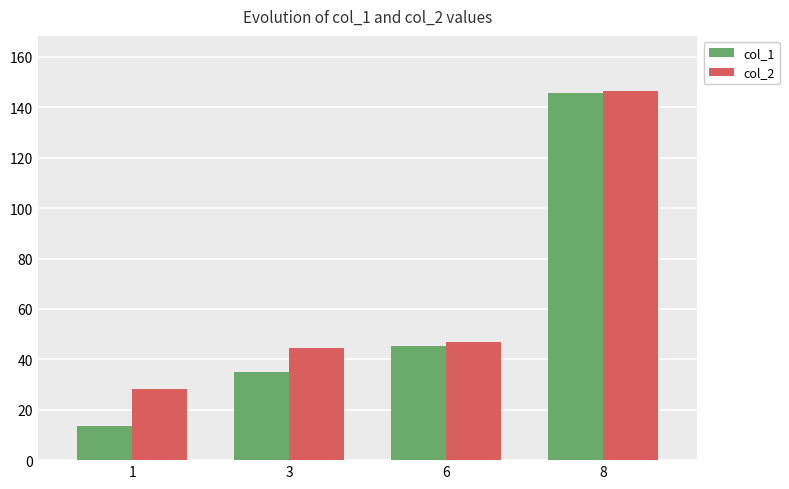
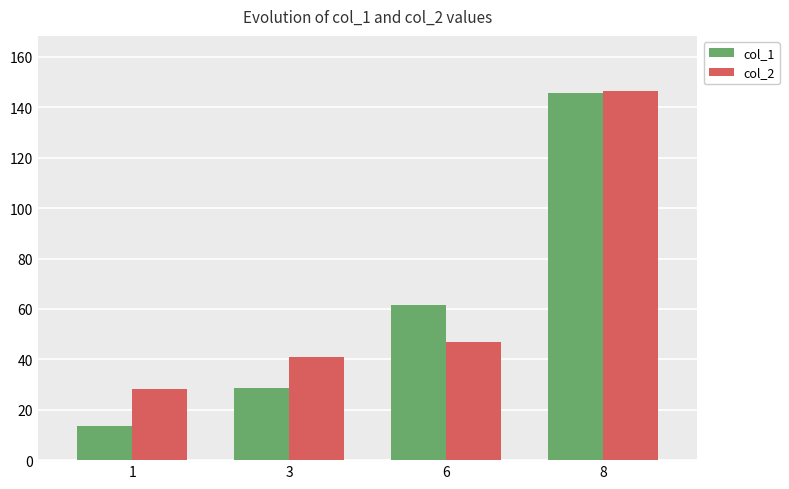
  {
    "col_1": {
      "1": 14,
-     "3": 35,
-     "6": 45,
+     "3": 29,
+     "6": 61,
      "8": 146
    },
    "col_2": {
      "1": 28,
-     "3": 45,
+     "3": 41,
      "6": 47,
      "8": 146
    }
  }
